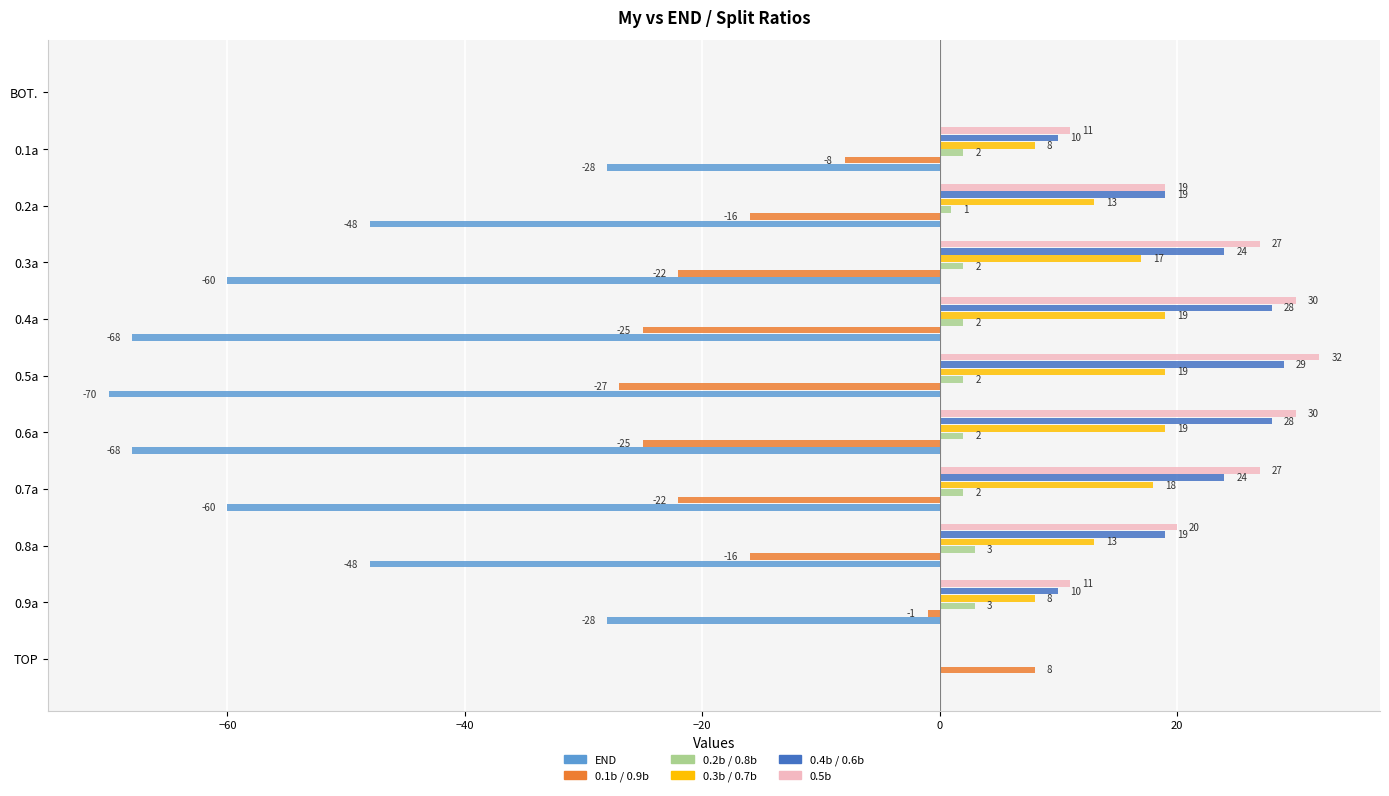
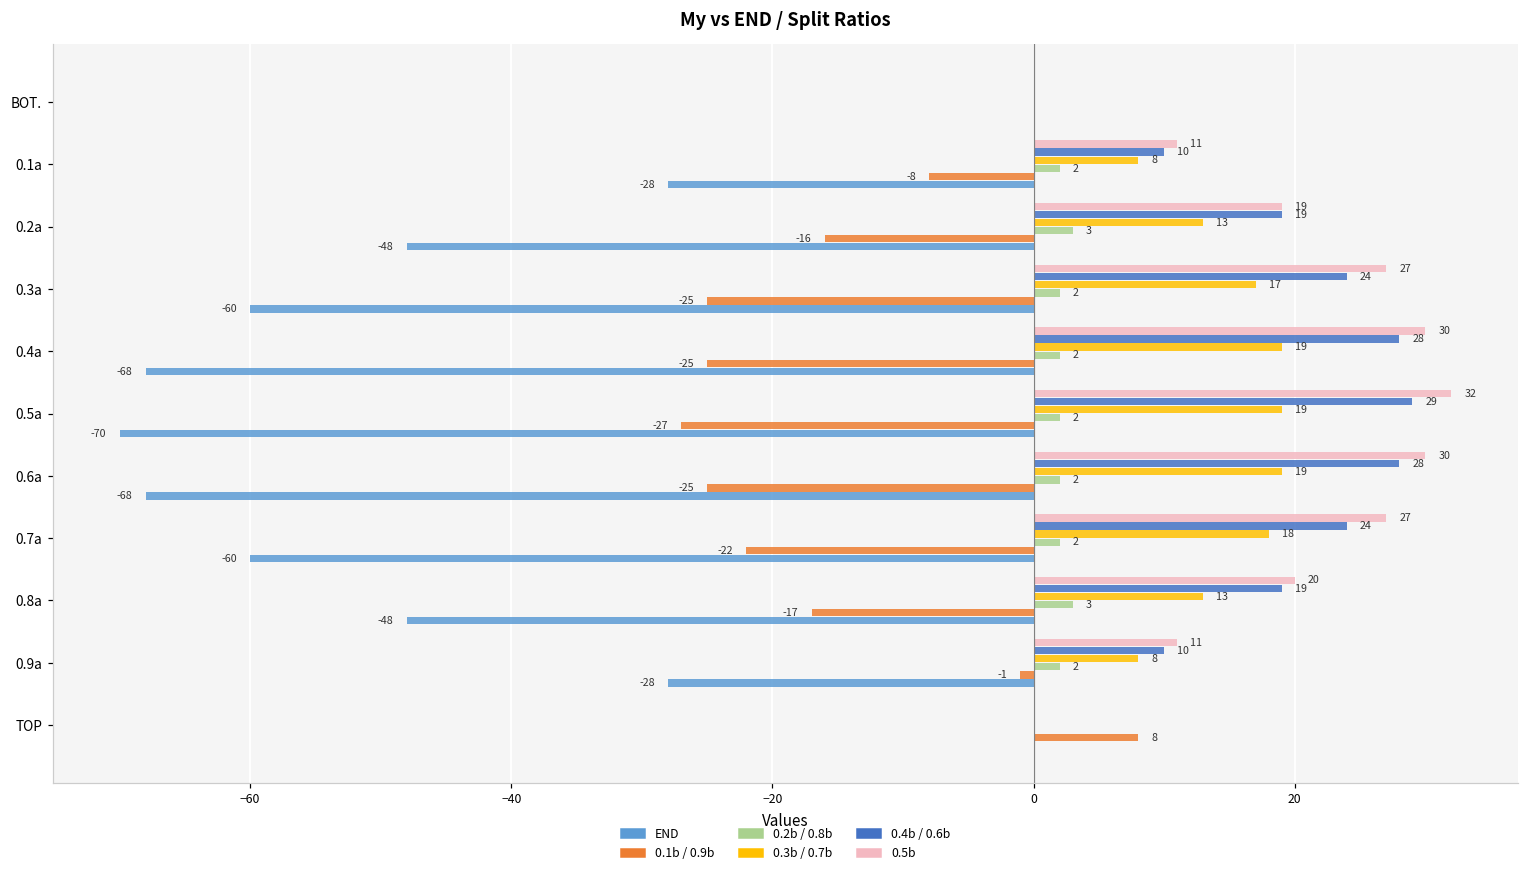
  {
    "0.1b / 0.9b": {
      "0.1a": -8,
      "0.2a": -16,
-     "0.3a": -22,
+     "0.3a": -25,
      "0.4a": -25,
      "0.5a": -27,
      "0.6a": -25,
      "0.7a": -22,
-     "0.8a": -16,
+     "0.8a": -17,
      "0.9a": -1,
      "TOP": 8
    },
    "0.2b / 0.8b": {
      "0.1a": 2,
-     "0.2a": 1,
+     "0.2a": 3,
      "0.3a": 2,
      "0.4a": 2,
      "0.5a": 2,
      "0.6a": 2,
      "0.7a": 2,
      "0.8a": 3,
-     "0.9a": 3
+     "0.9a": 2
    },
    "0.3b / 0.7b": {
      "0.1a": 8,
      "0.2a": 13,
      "0.3a": 17,
      "0.4a": 19,
      "0.5a": 19,
      "0.6a": 19,
      "0.7a": 18,
      "0.8a": 13,
      "0.9a": 8
    },
    "0.5b": {
      "0.1a": 11,
      "0.3a": 27,
      "0.4a": 30,
      "0.5a": 32,
      "0.6a": 30,
      "0.7a": 27,
      "0.8a": 20,
      "0.9a": 11
    }
  }
